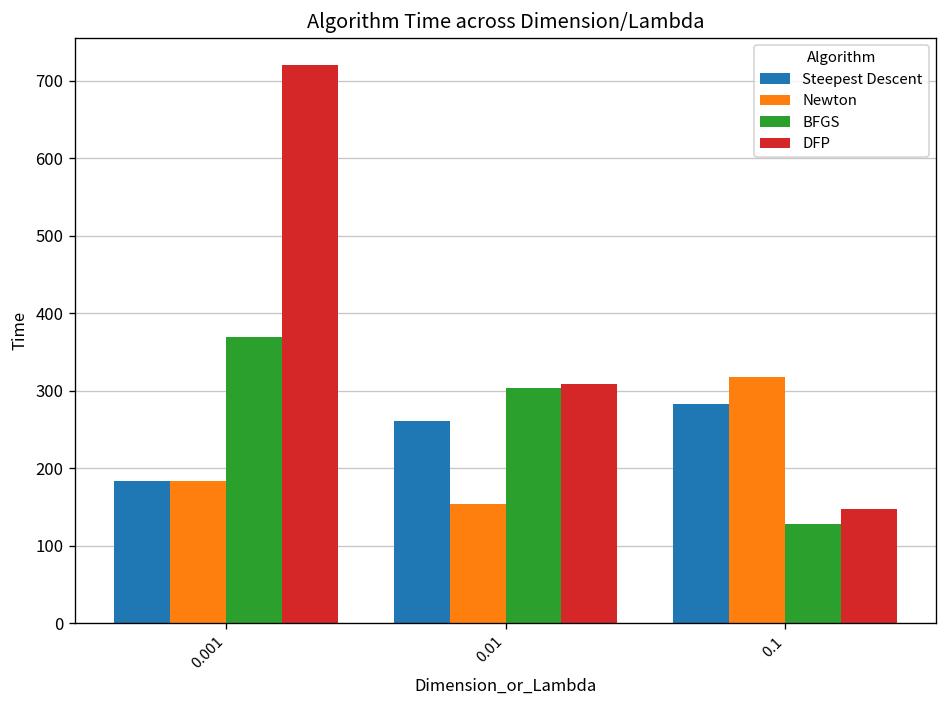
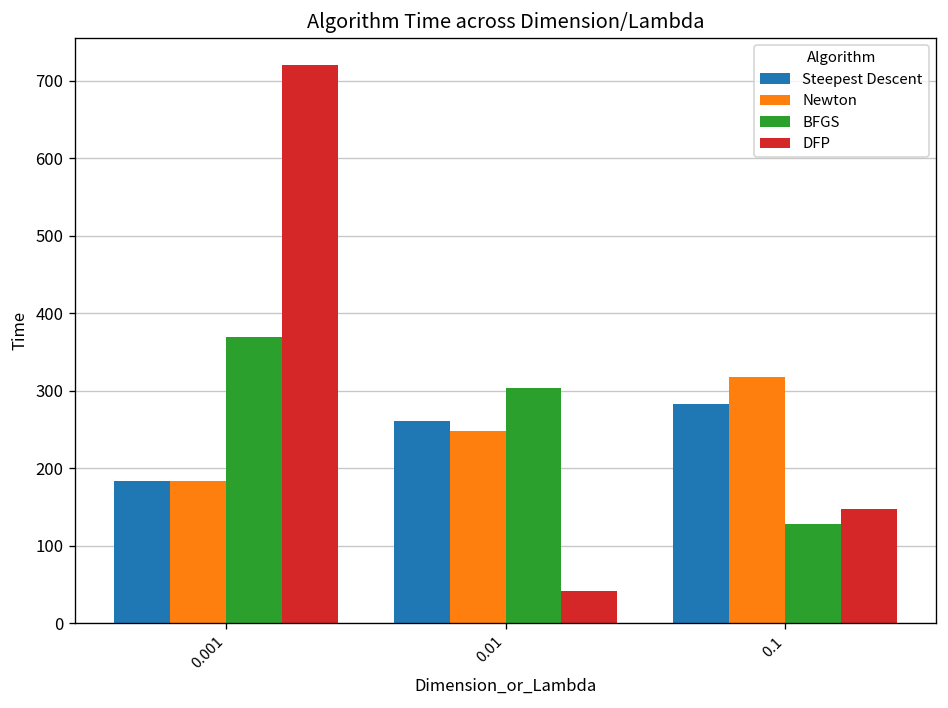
  {
    "Steepest Descent": {
      "0.001": 180,
      "0.01": 260,
      "0.1": 280
    },
    "Newton": {
      "0.001": 180,
-     "0.01": 150,
+     "0.01": 250,
      "0.1": 320
    },
    "BFGS": {
      "0.001": 370,
      "0.01": 300,
      "0.1": 130
    },
    "DFP": {
      "0.001": 720,
-     "0.01": 310,
+     "0.01": 40,
      "0.1": 150
    }
  }
